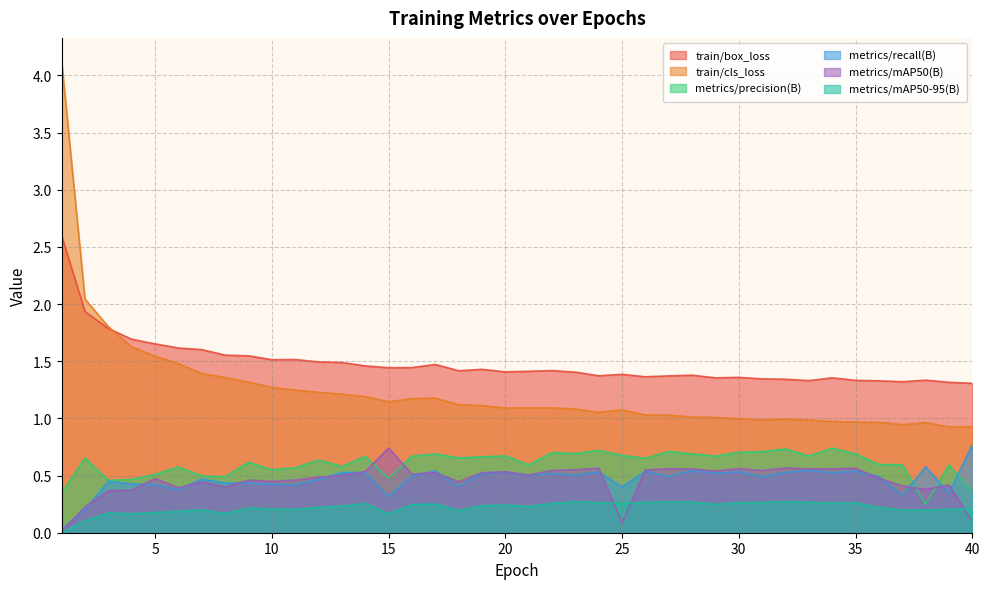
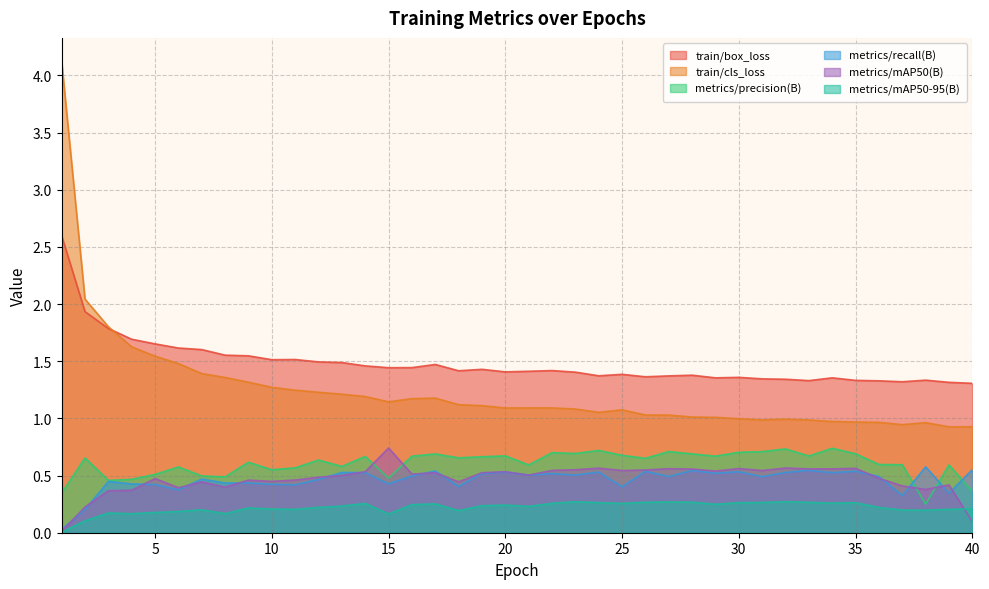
  {
    "metrics/recall(B)": {
      "5": 0.42,
      "10": 0.42,
-     "15": 0.32,
+     "15": 0.43,
      "25": 0.40,
      "30": 0.53,
      "35": 0.54,
-     "40": 0.77
+     "40": 0.55
    },
    "metrics/mAP50(B)": {
      "5": 0.47,
      "10": 0.45,
      "15": 0.74,
-     "25": 0.09,
+     "25": 0.54,
      "30": 0.56,
      "35": 0.56,
      "40": 0.10
    }
  }
